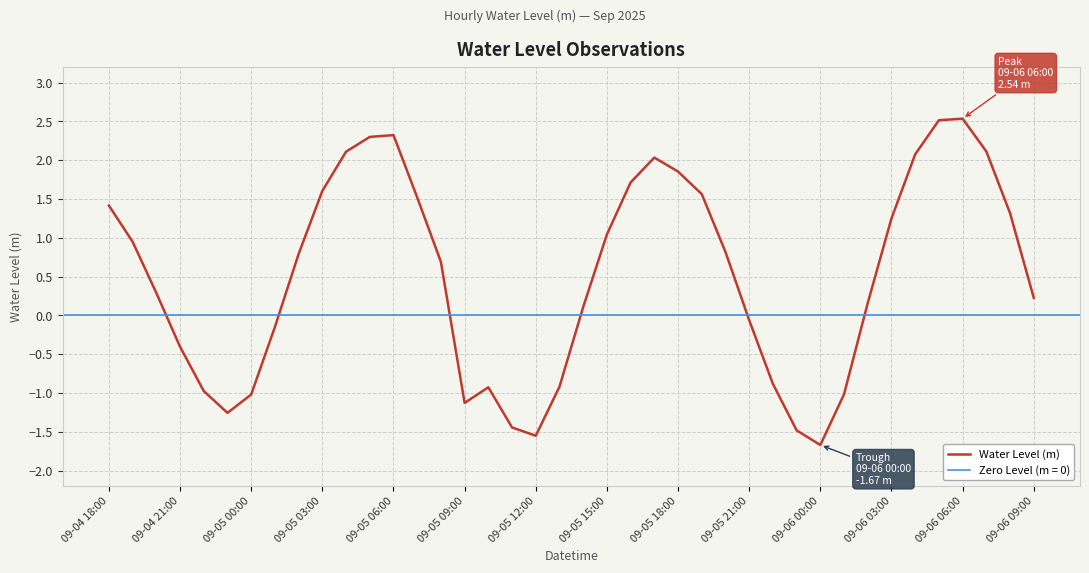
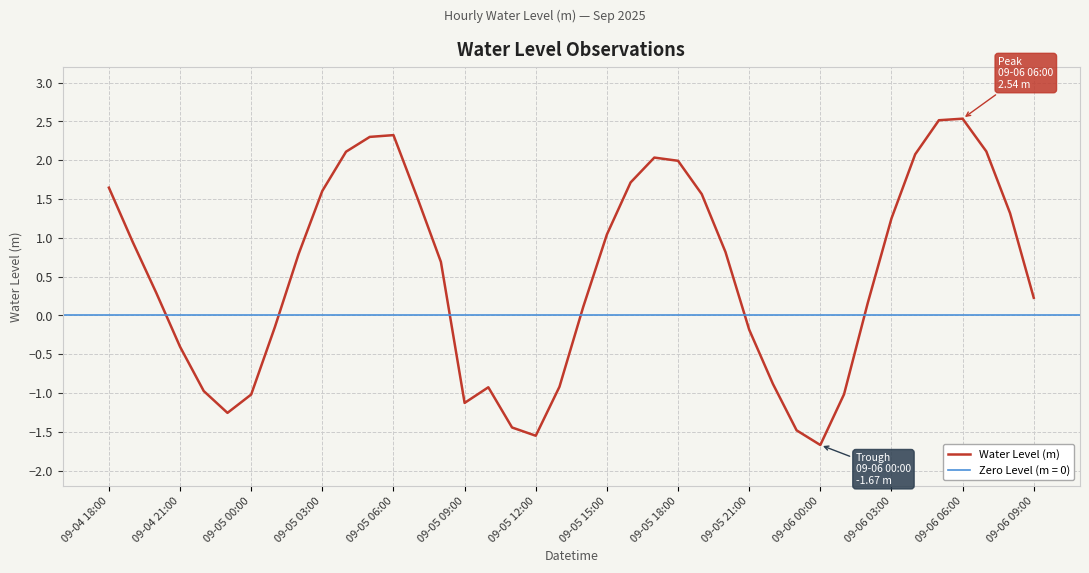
  {
-   "09-04 18:00": 1.4,
+   "09-04 18:00": 1.6,
    "09-04 21:00": -0.4,
    "09-05 00:00": -1.0,
    "09-05 03:00": 1.6,
    "09-05 06:00": 2.3,
    "09-05 09:00": -1.1,
    "09-05 12:00": -1.6,
    "09-05 15:00": 1.0,
-   "09-05 18:00": 1.9,
-   "09-05 21:00": -0.1,
+   "09-05 18:00": 2.0,
+   "09-05 21:00": -0.2,
    "09-06 03:00": 1.2,
    "09-06 06:00": 2.5,
    "09-06 09:00": 0.2
  }
